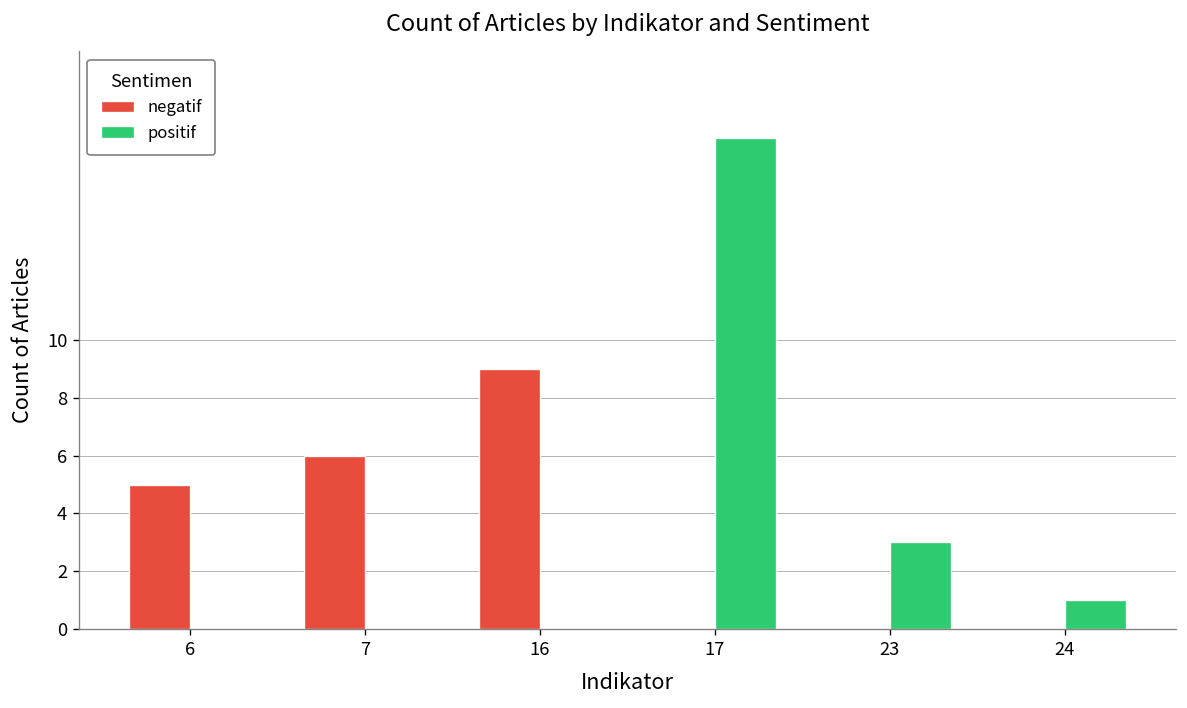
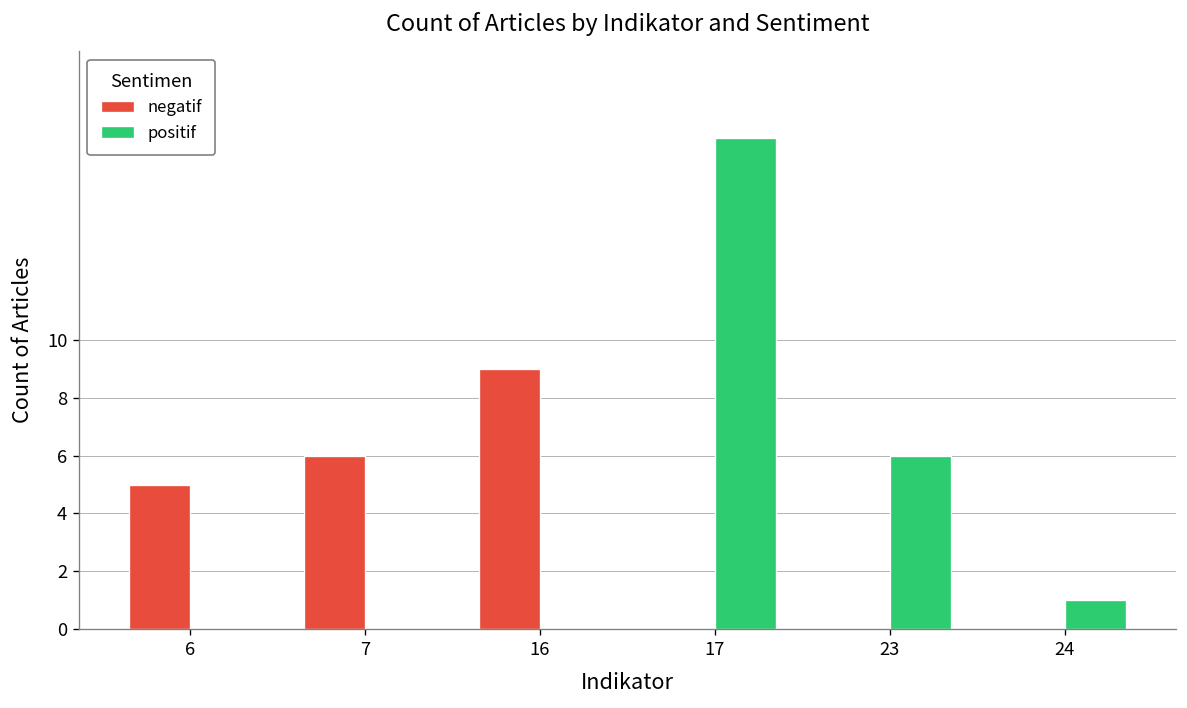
  {
    "negatif": {
      "6": 5,
      "7": 6,
      "16": 9,
      "17": 0,
      "23": 0,
      "24": 0
    },
    "positif": {
      "6": 0,
      "7": 0,
      "16": 0,
      "17": 17,
-     "23": 3,
+     "23": 6,
      "24": 1
    }
  }
